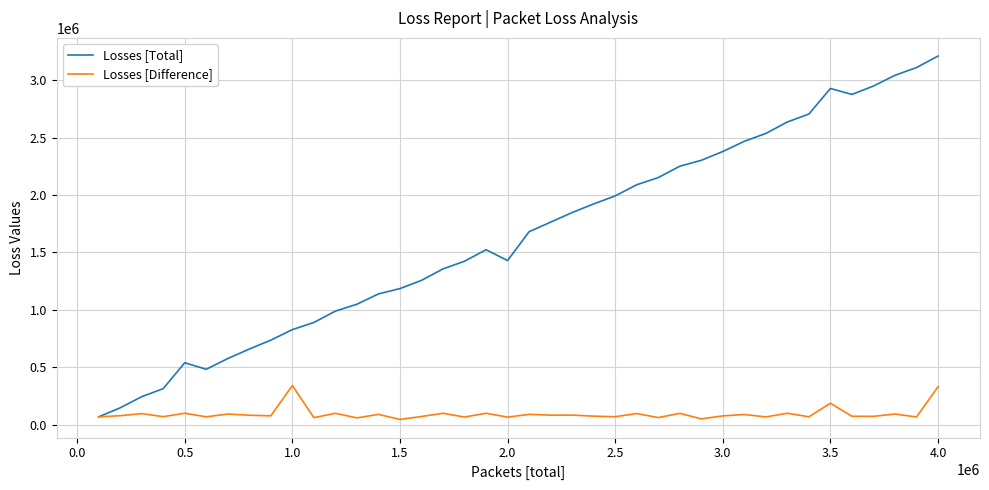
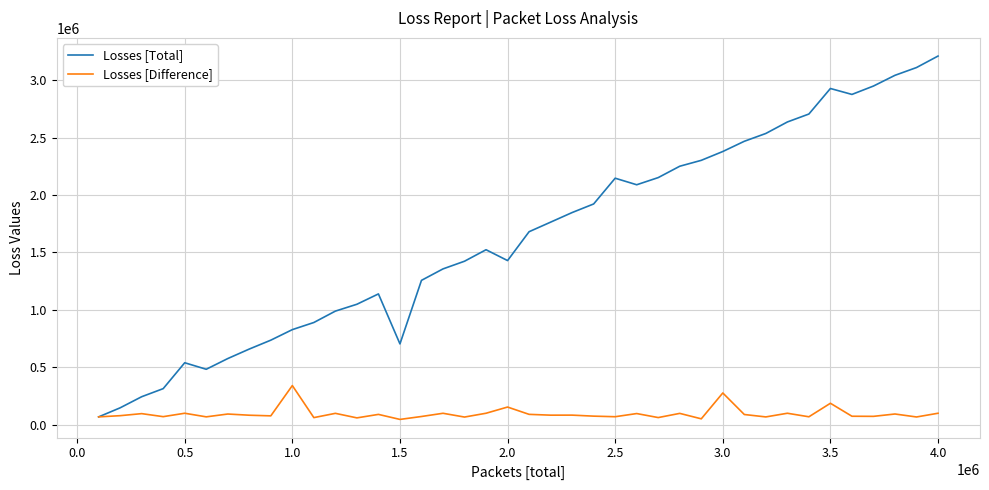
  {
    "Losses [Total]": {
      "0.5": 540000,
      "1.0": 830000,
-     "1.5": 1190000,
+     "1.5": 700000,
      "2.0": 1430000,
-     "2.5": 1990000,
+     "2.5": 2150000,
      "3.0": 2380000,
      "3.5": 2930000,
      "4.0": 3210000
    },
    "Losses [Difference]": {
      "0.5": 100000,
      "1.0": 340000,
      "1.5": 50000,
-     "2.0": 70000,
+     "2.0": 150000,
      "2.5": 70000,
-     "3.0": 80000,
+     "3.0": 280000,
      "3.5": 190000,
-     "4.0": 330000
+     "4.0": 100000
    }
  }
